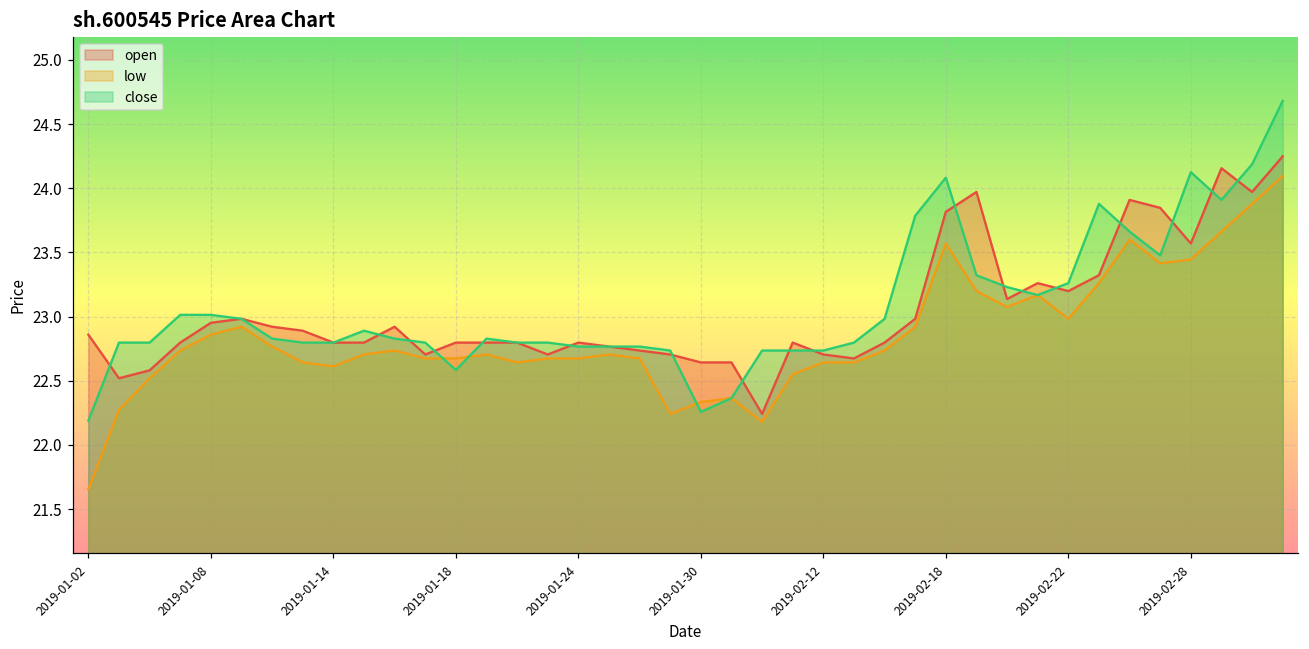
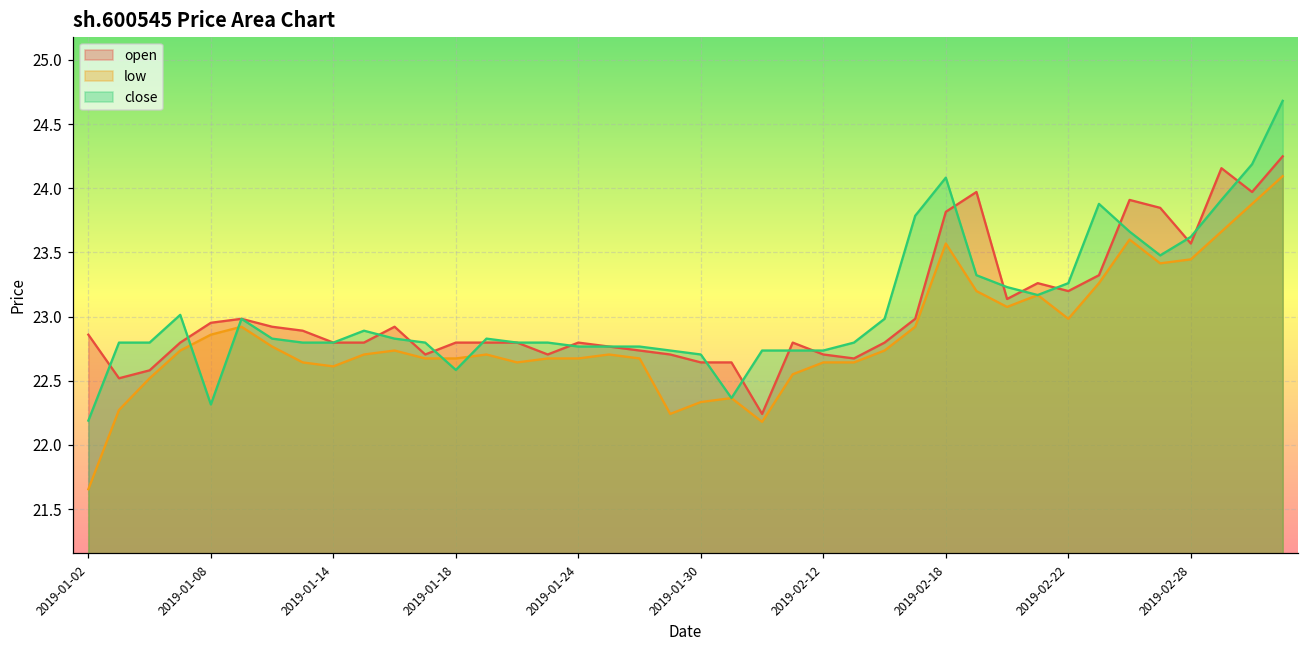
  {
    "close": {
      "2019-01-02": 22.19,
-     "2019-01-08": 23.01,
+     "2019-01-08": 22.32,
      "2019-01-18": 22.58,
      "2019-01-24": 22.77,
-     "2019-01-30": 22.26,
+     "2019-01-30": 22.70,
      "2019-02-12": 22.74,
      "2019-02-18": 24.08,
      "2019-02-22": 23.26,
-     "2019-02-28": 24.13
+     "2019-02-28": 23.62
    }
  }
